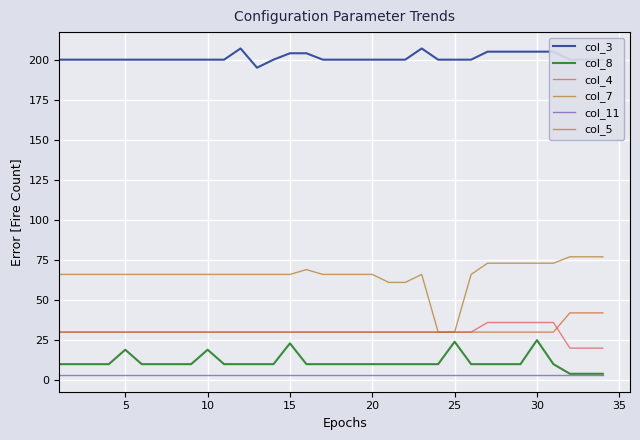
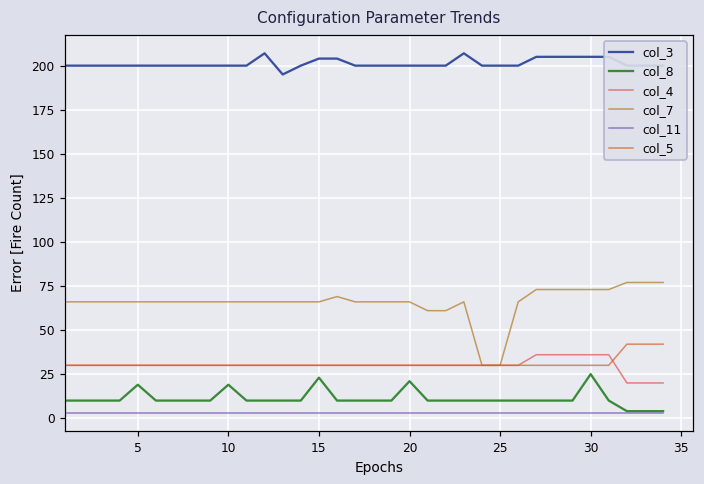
  {
    "col_8": {
      "5": 19,
      "10": 19,
      "15": 23,
-     "20": 10,
-     "25": 24,
+     "20": 21,
+     "25": 10,
      "30": 25
    }
  }
